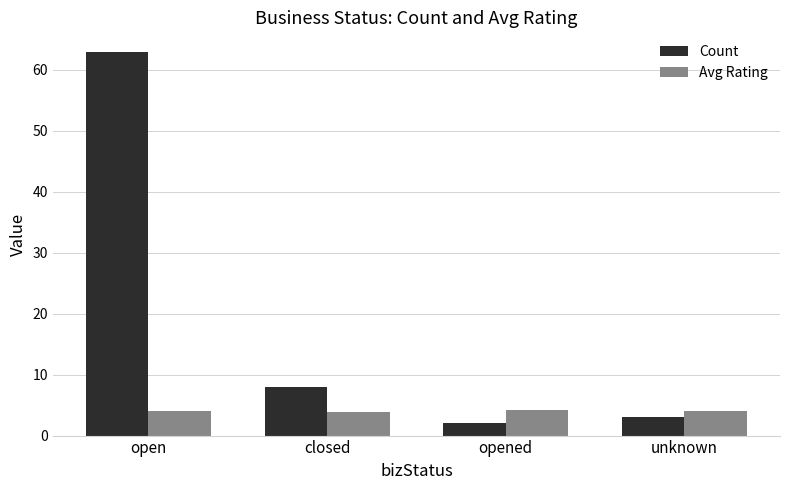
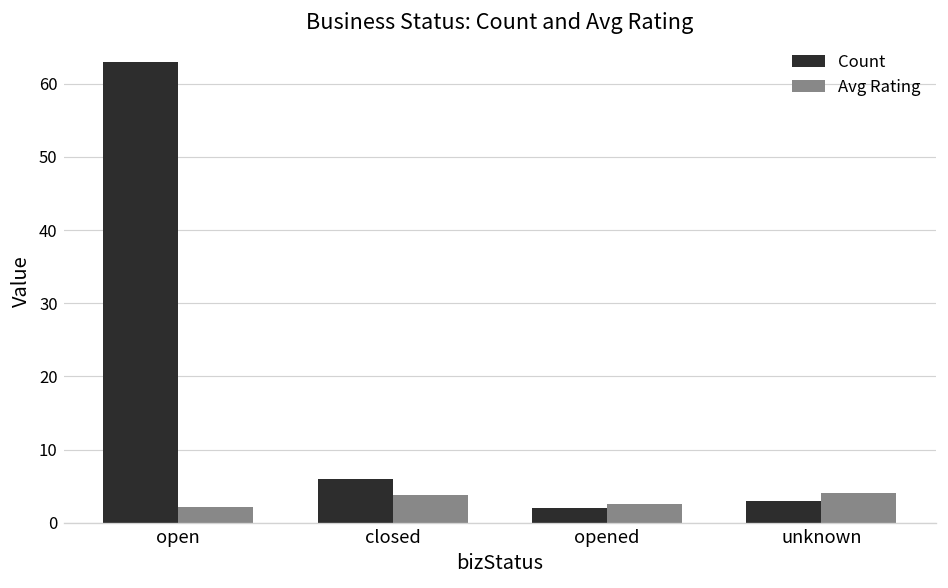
  {
    "Count": {
      "open": 63,
-     "closed": 8,
+     "closed": 6,
      "opened": 2,
      "unknown": 3
    },
    "Avg Rating": {
-     "open": 4,
+     "open": 2,
      "closed": 4,
-     "opened": 4,
+     "opened": 3,
      "unknown": 4
    }
  }
